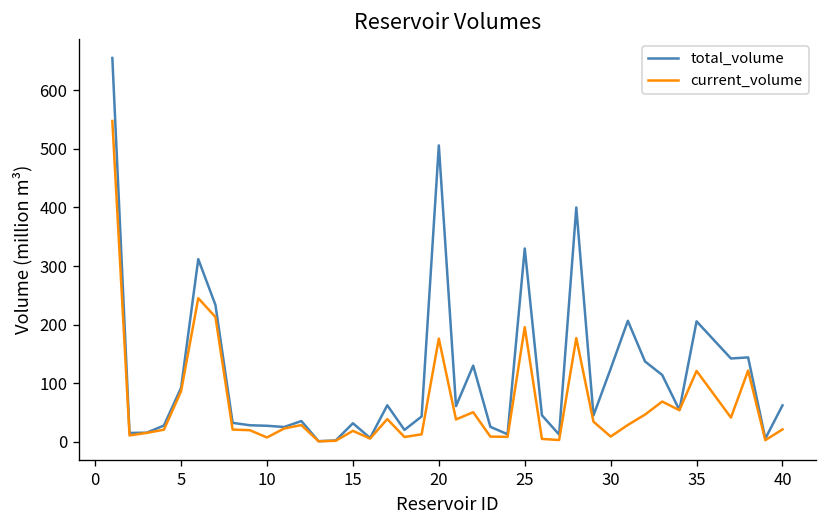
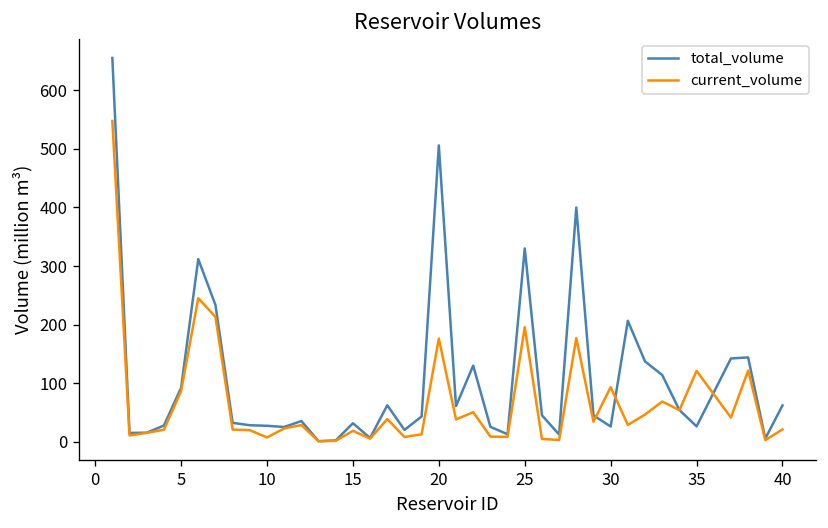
  {
    "total_volume": {
      "5": 90,
      "10": 30,
      "15": 30,
      "20": 510,
      "25": 330,
-     "30": 120,
-     "35": 210,
+     "30": 30,
+     "35": 30,
      "40": 60
    },
    "current_volume": {
      "5": 90,
      "10": 10,
      "15": 20,
      "20": 180,
      "25": 200,
-     "30": 10,
+     "30": 90,
      "35": 120,
      "40": 20
    }
  }
